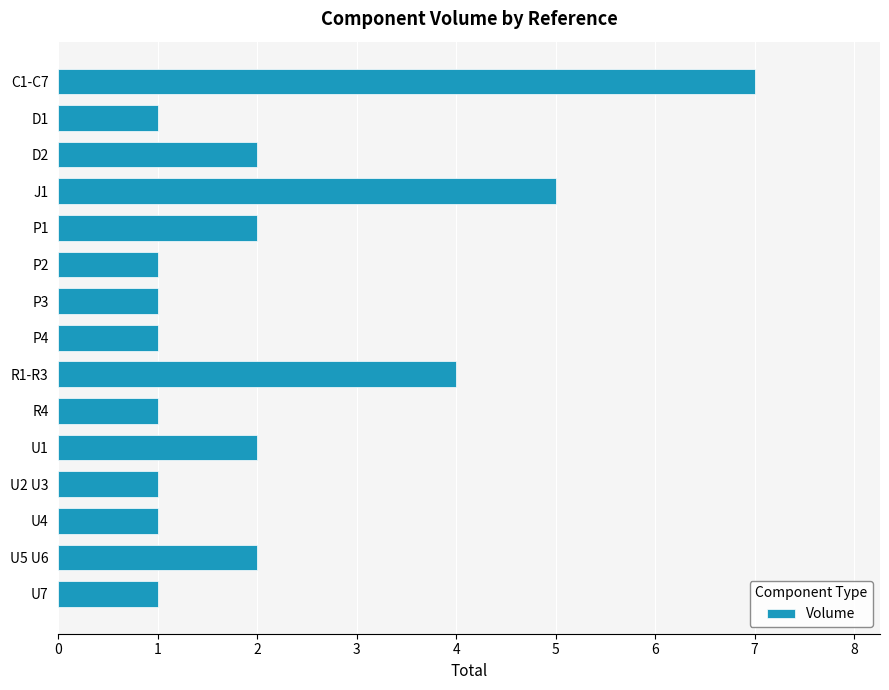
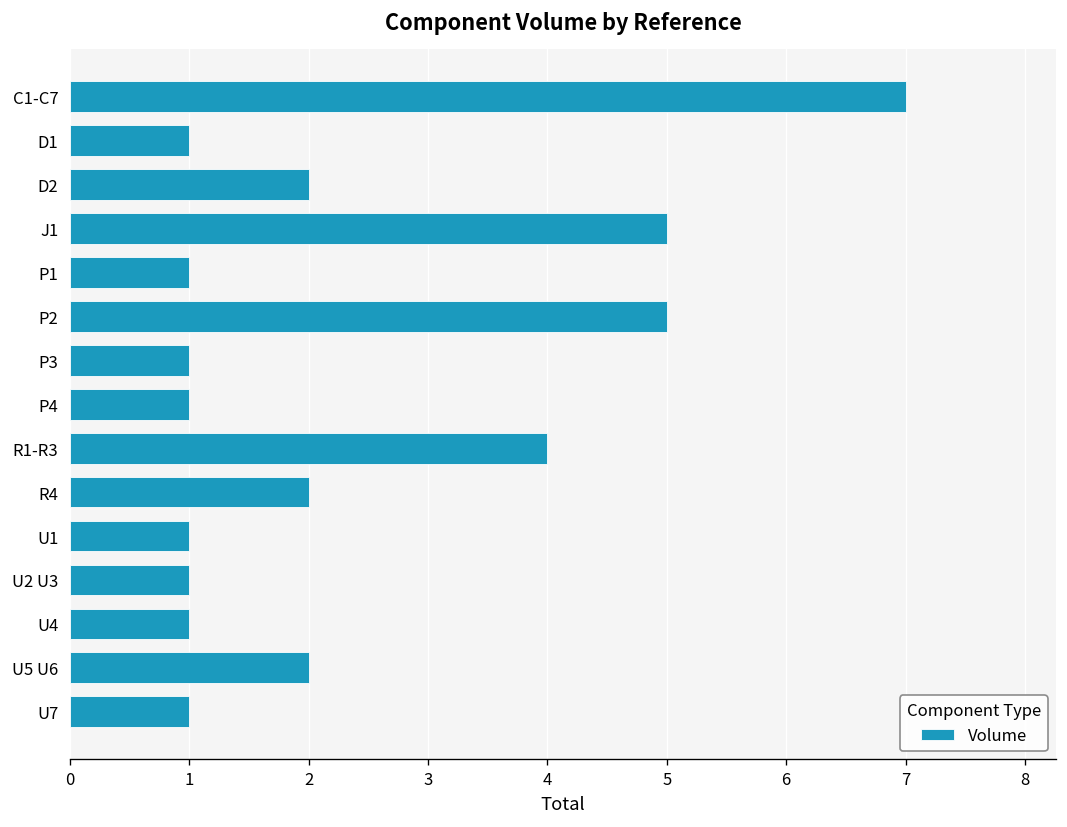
  {
    "C1-C7": 7,
    "D1": 1,
    "D2": 2,
    "J1": 5,
-   "P1": 2,
-   "P2": 1,
+   "P1": 1,
+   "P2": 5,
    "P3": 1,
    "P4": 1,
    "R1-R3": 4,
-   "R4": 1,
-   "U1": 2,
+   "R4": 2,
+   "U1": 1,
    "U2 U3": 1,
    "U4": 1,
    "U5 U6": 2,
    "U7": 1
  }
